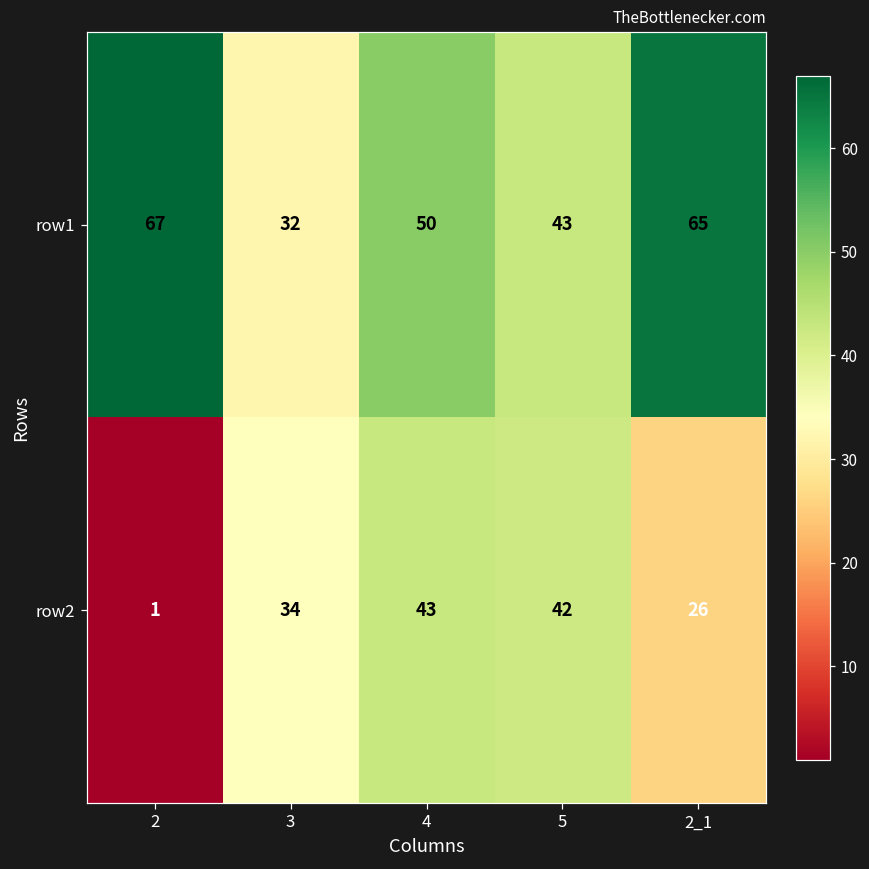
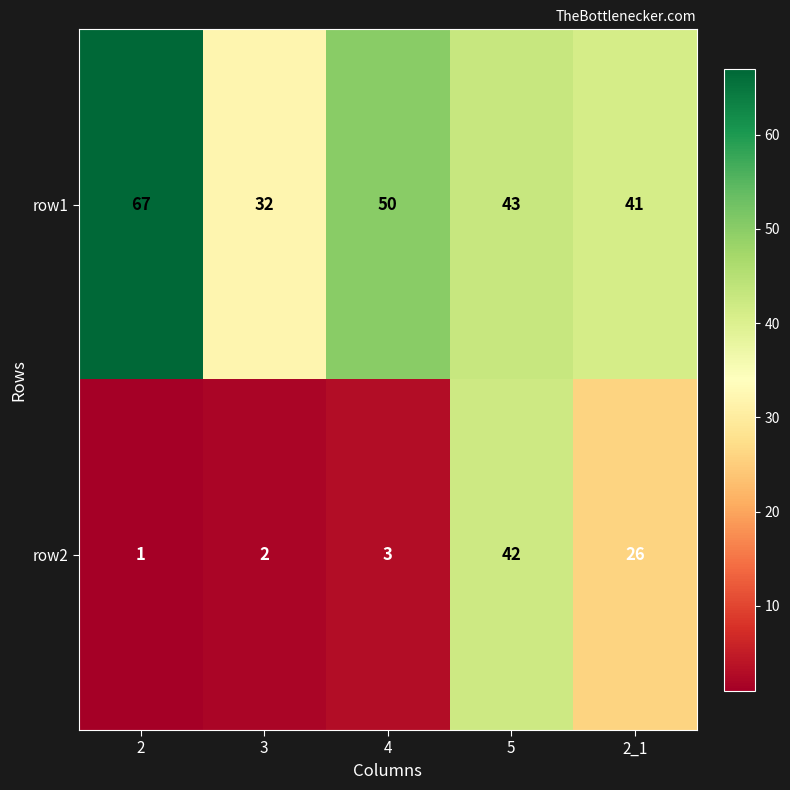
  {
    "row1": {
      "2": 67,
      "3": 32,
      "4": 50,
      "5": 43,
-     "2_1": 65
+     "2_1": 41
    },
    "row2": {
      "2": 1,
-     "3": 34,
-     "4": 43,
+     "3": 2,
+     "4": 3,
      "5": 42,
      "2_1": 26
    }
  }
